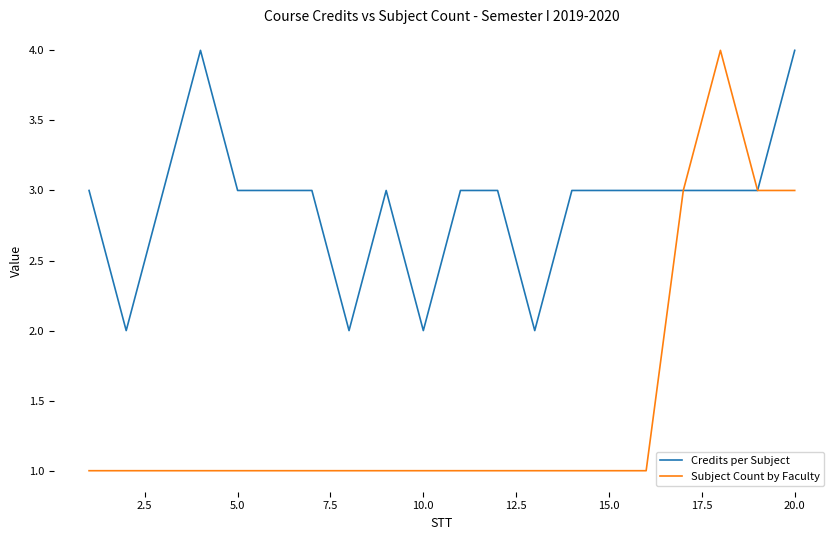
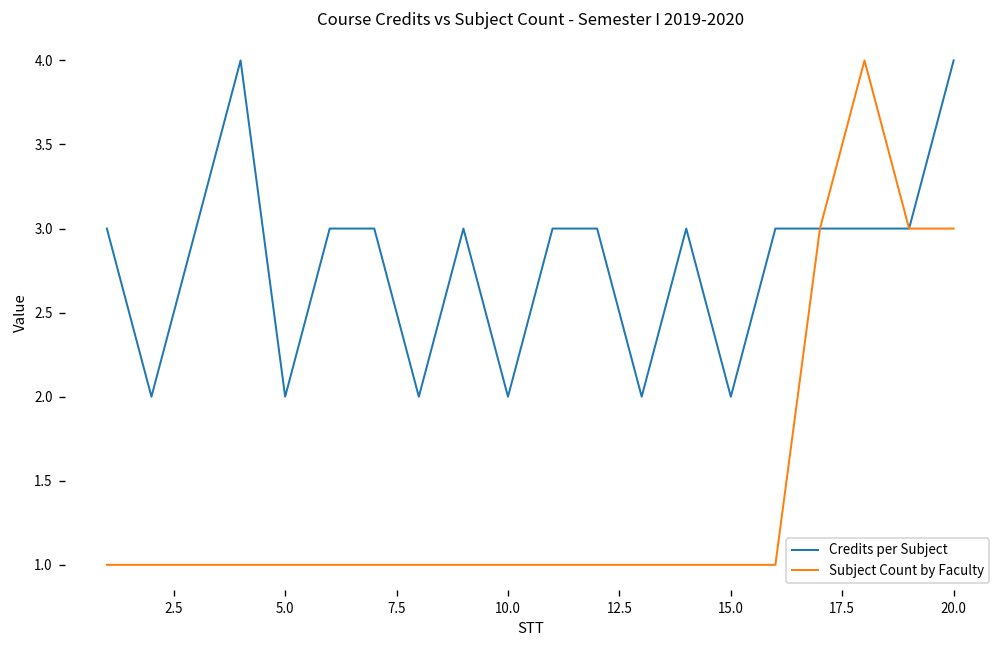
  {
    "Credits per Subject": {
-     "5.0": 3,
+     "5.0": 2,
      "10.0": 2,
-     "15.0": 3,
+     "15.0": 2,
      "20.0": 4
    },
    "Subject Count by Faculty": {
      "5.0": 1,
      "10.0": 1,
      "15.0": 1,
      "20.0": 3
    }
  }
